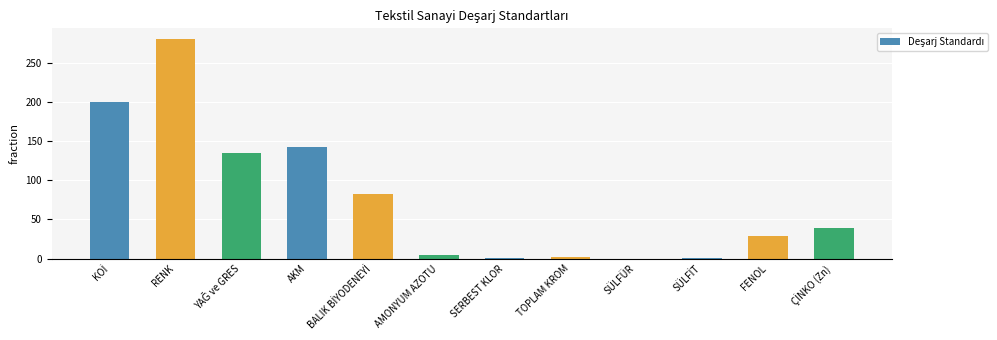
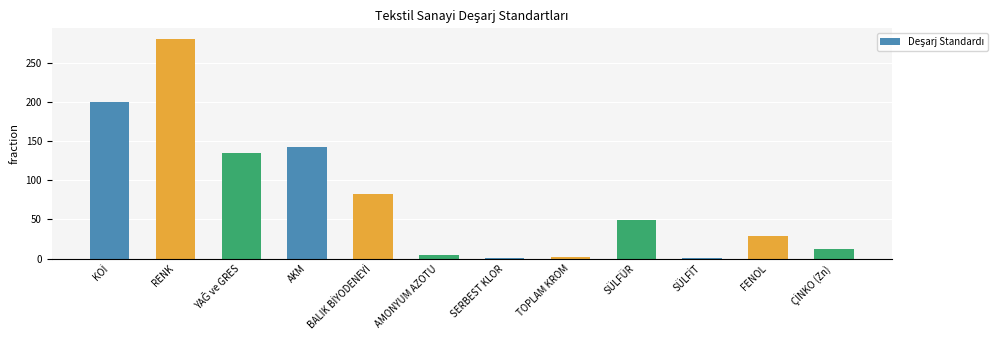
  {
    "KOİ": 200,
    "RENK": 280,
    "YAĞ ve GRES": 140,
    "AKM": 140,
    "BALIK BİYODENEYİ": 80,
    "AMONYUM AZOTU": 10,
-   "SÜLFÜR": 0,
+   "SÜLFÜR": 50,
    "FENOL": 30,
-   "ÇİNKO (Zn)": 40
+   "ÇİNKO (Zn)": 10
  }
